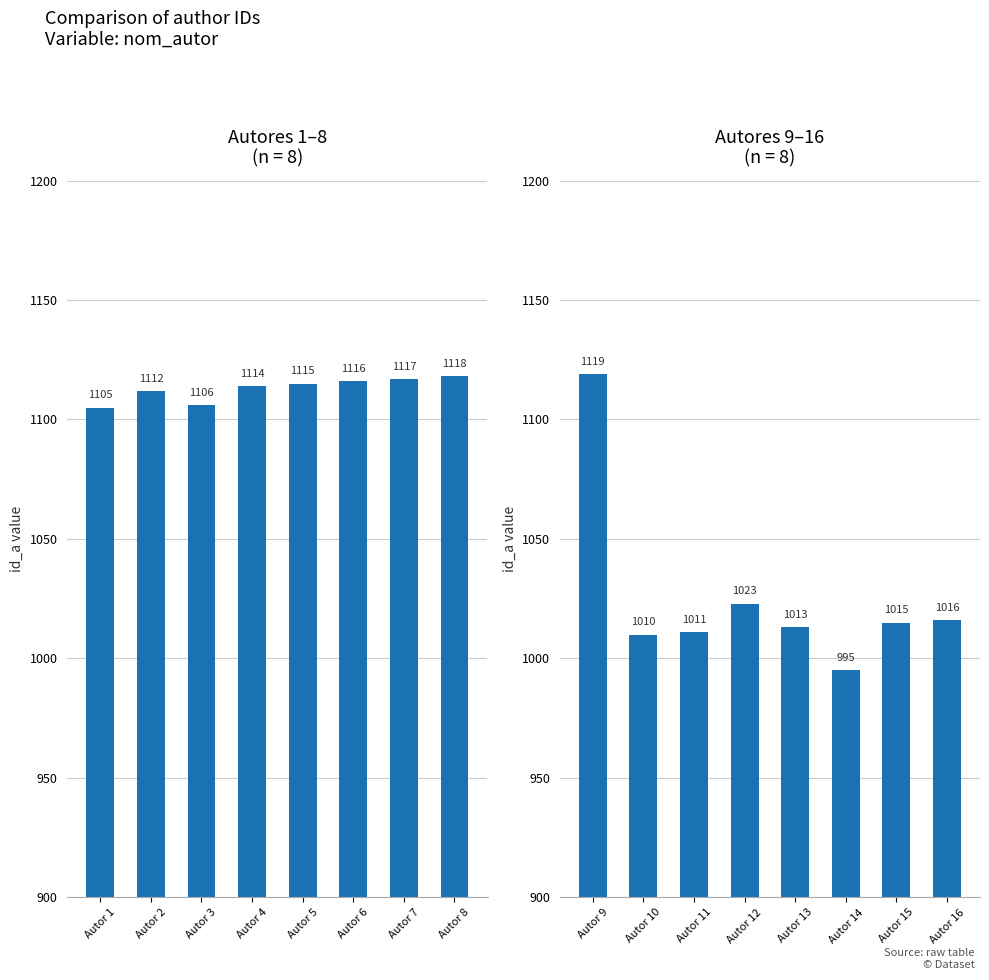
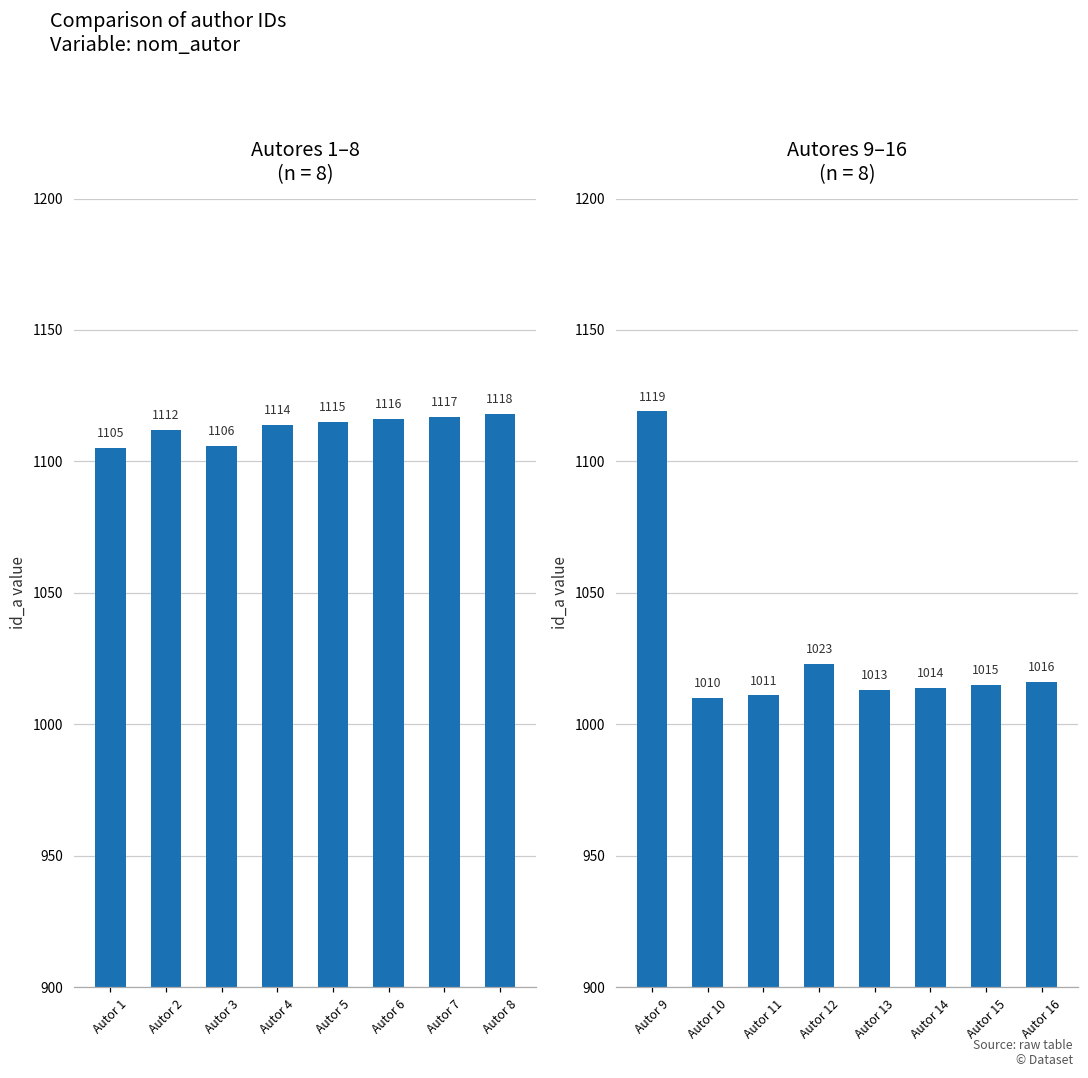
  {
    "Autores 1–8 (n = 8)": {
      "Autor 1": 1105,
      "Autor 2": 1112,
      "Autor 3": 1106,
      "Autor 4": 1114,
      "Autor 5": 1115,
      "Autor 6": 1116,
      "Autor 7": 1117,
      "Autor 8": 1118
    },
    "Autores 9–16 (n = 8)": {
      "Autor 9": 1119,
      "Autor 10": 1010,
      "Autor 11": 1011,
      "Autor 12": 1023,
      "Autor 13": 1013,
-     "Autor 14": 995,
+     "Autor 14": 1014,
      "Autor 15": 1015,
      "Autor 16": 1016
    }
  }
